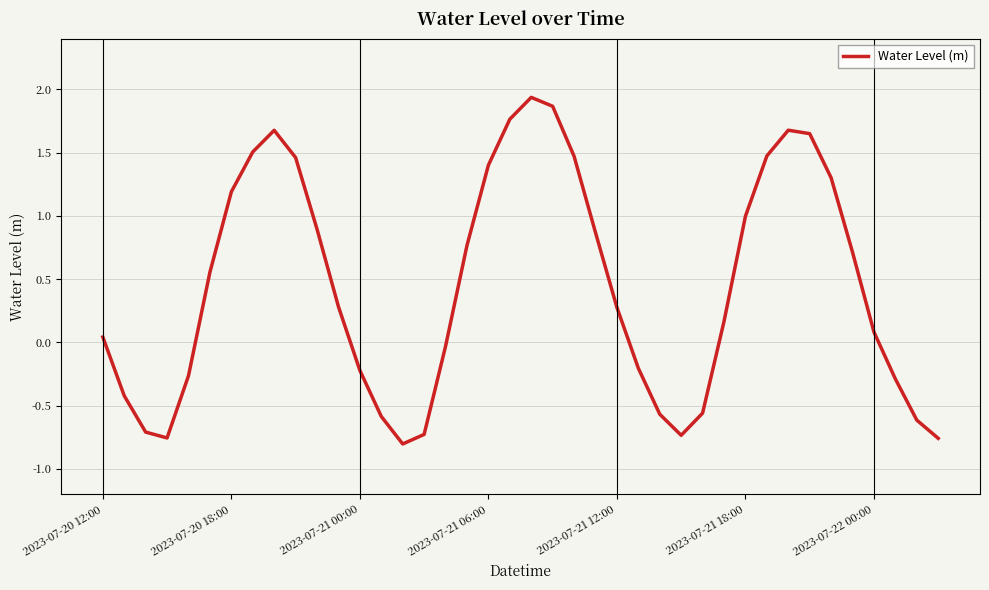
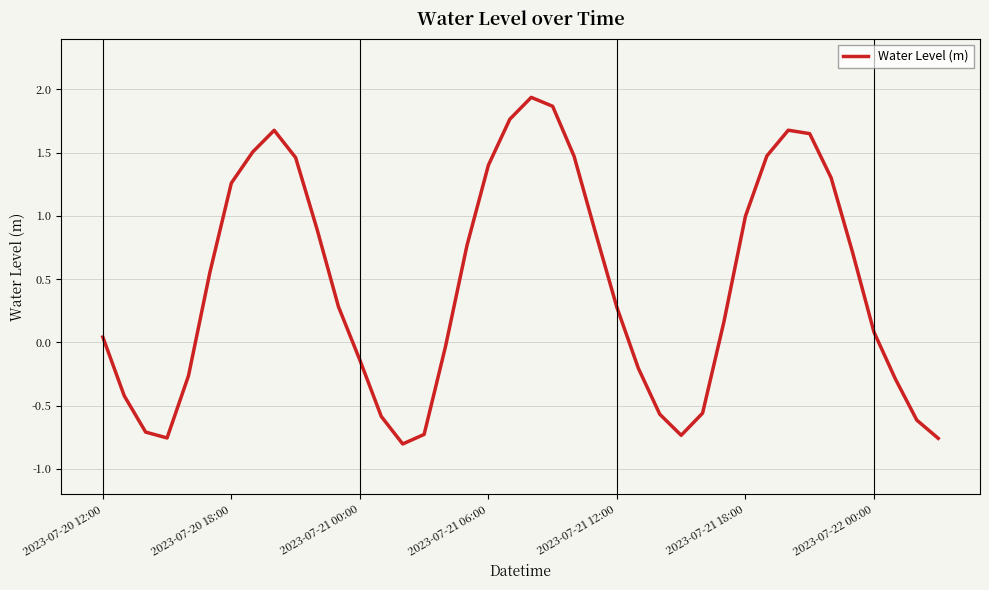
  {
    "2023-07-20 12:00": 0.04,
-   "2023-07-20 18:00": 1.19,
-   "2023-07-21 00:00": -0.22,
+   "2023-07-20 18:00": 1.26,
+   "2023-07-21 00:00": -0.14,
    "2023-07-21 06:00": 1.40,
    "2023-07-21 12:00": 0.28,
    "2023-07-21 18:00": 1.00,
    "2023-07-22 00:00": 0.08
  }
